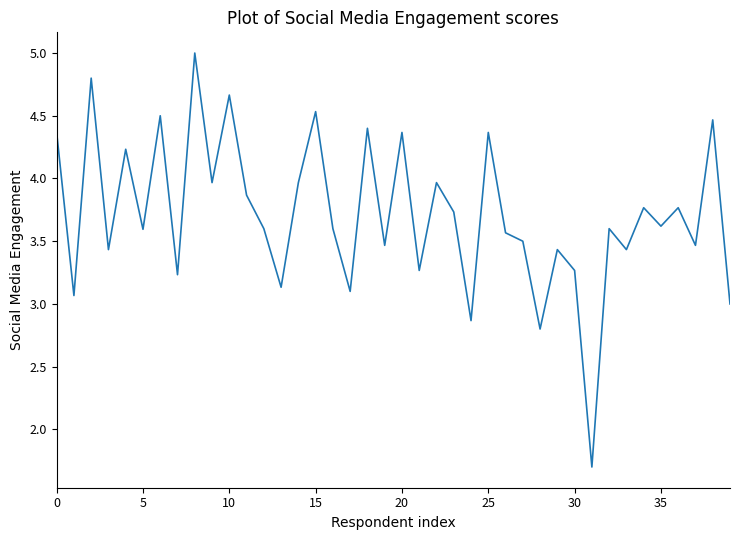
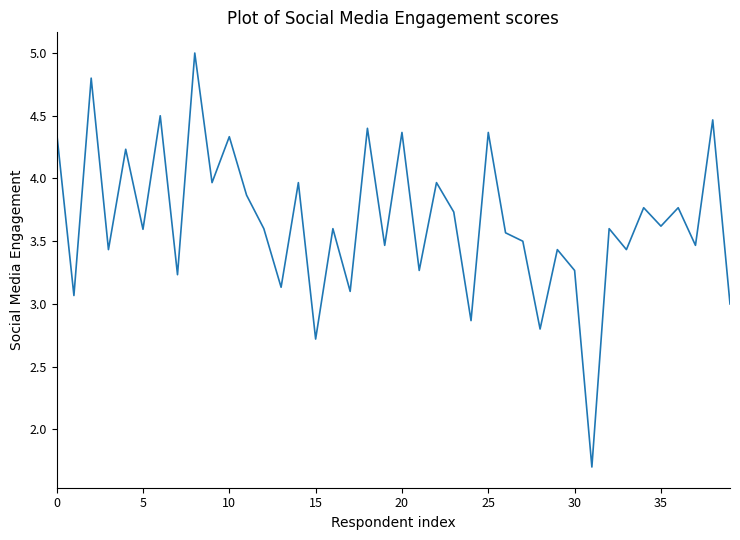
  {
    "0": 4.37,
    "5": 3.60,
-   "10": 4.67,
-   "15": 4.53,
+   "10": 4.33,
+   "15": 2.72,
    "20": 4.37,
    "25": 4.37,
    "30": 3.27,
    "35": 3.62
  }
